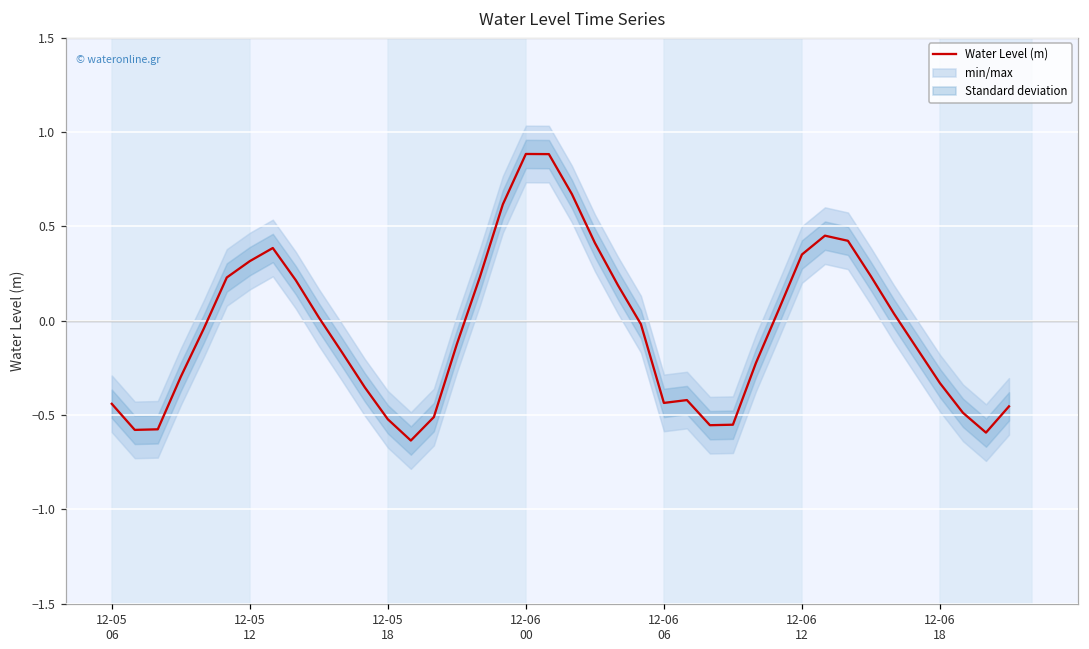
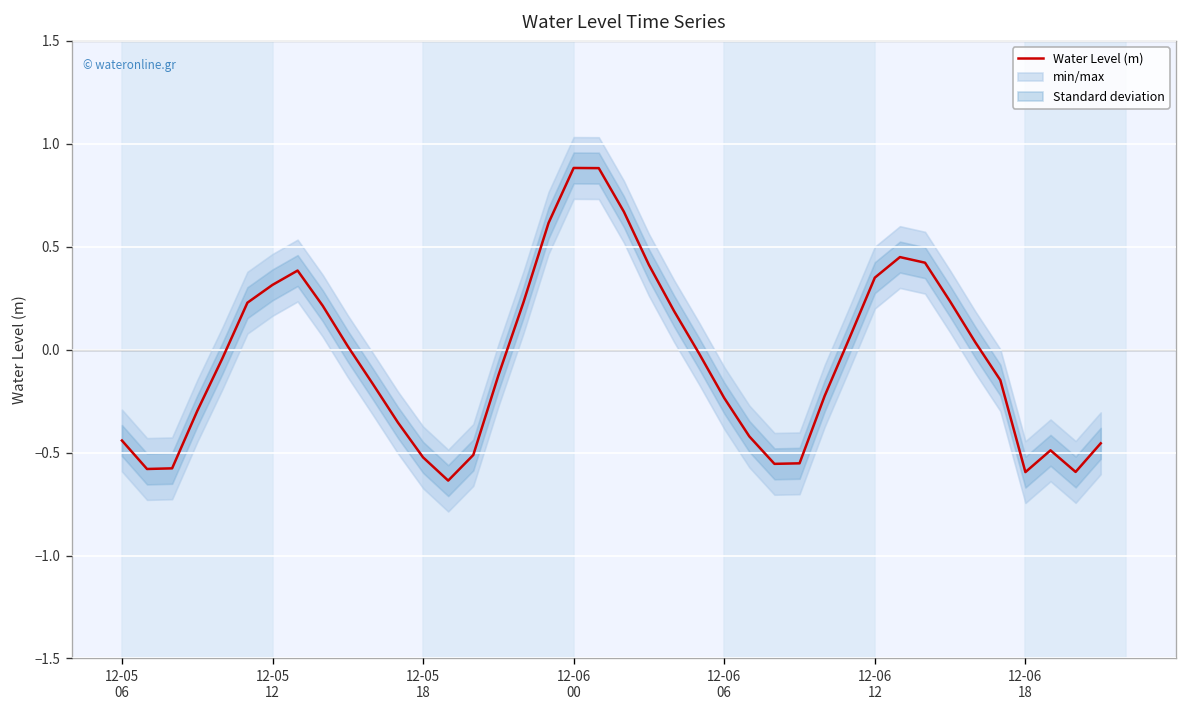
  {
    "Water Level (m)": {
      "12-05 06": -0.44,
      "12-05 12": 0.31,
      "12-05 18": -0.52,
      "12-06 00": 0.88,
-     "12-06 06": -0.44,
+     "12-06 06": -0.24,
      "12-06 12": 0.35,
-     "12-06 18": -0.33
+     "12-06 18": -0.59
    }
  }
